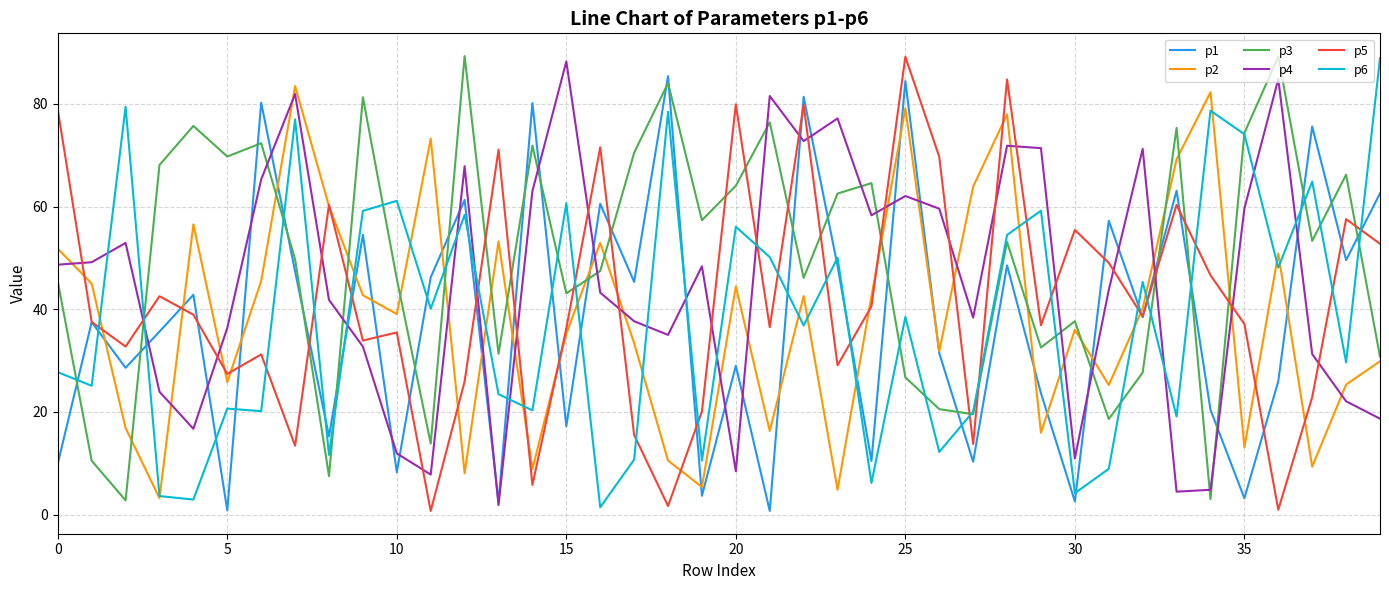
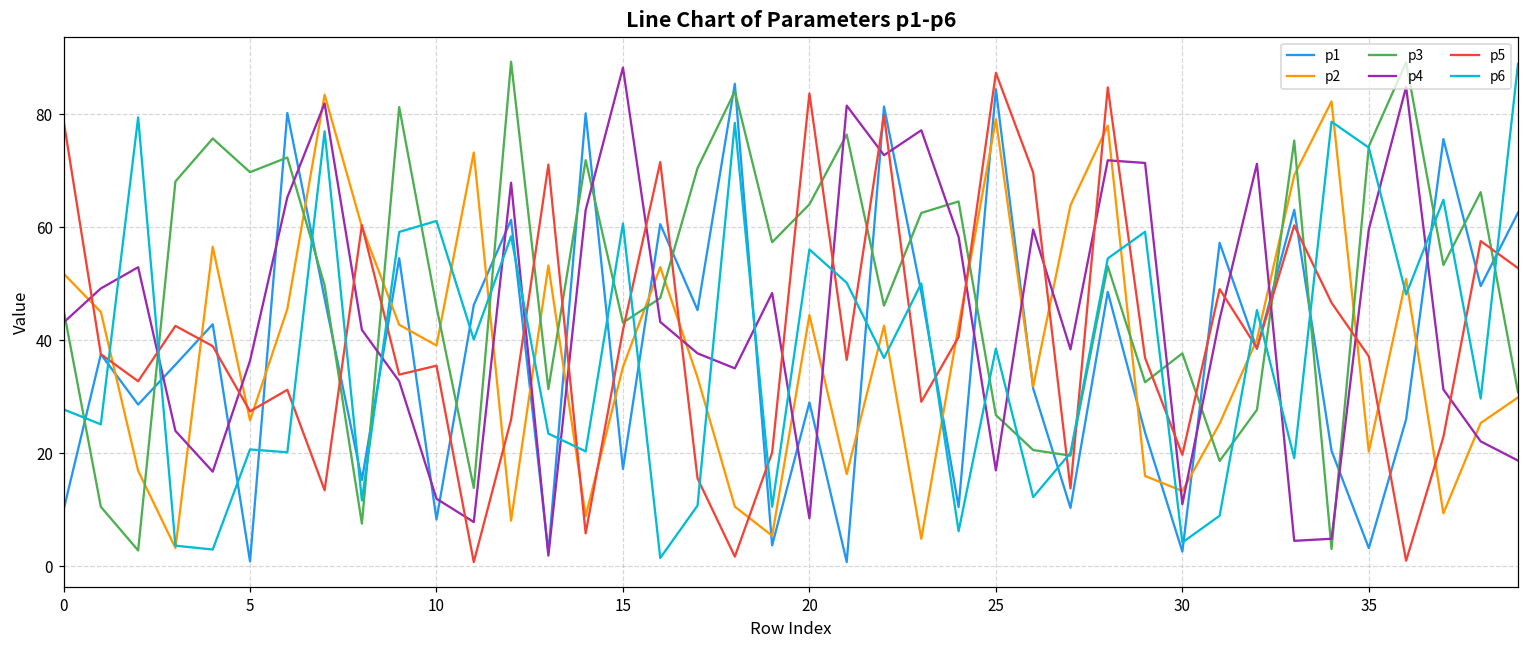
  {
    "p2": {
      "0": 52,
      "5": 26,
      "10": 39,
      "15": 35,
      "20": 44,
      "25": 79,
-     "30": 36,
-     "35": 13
+     "30": 13,
+     "35": 20
    },
    "p3": {
      "0": 45,
      "5": 70,
      "10": 46,
      "15": 43,
      "20": 64,
      "25": 27,
      "30": 38
    },
    "p4": {
-     "0": 49,
+     "0": 43,
      "5": 36,
      "10": 12,
      "15": 88,
      "20": 8,
-     "25": 62,
+     "25": 17,
      "30": 11,
      "35": 60
    },
    "p5": {
      "0": 79,
      "5": 27,
      "10": 35,
-     "15": 36,
-     "20": 80,
-     "25": 89,
-     "30": 55,
+     "15": 42,
+     "20": 84,
+     "25": 87,
+     "30": 20,
      "35": 37
    }
  }
